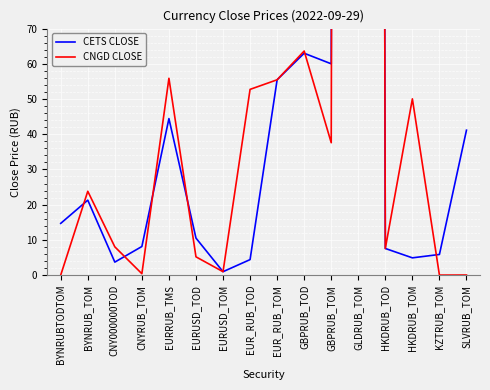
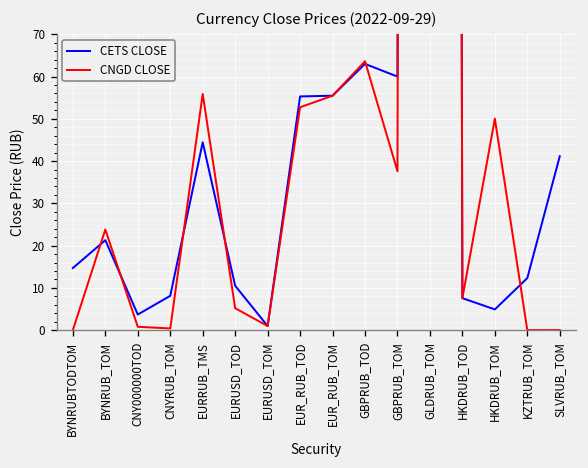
  {
    "CETS CLOSE": {
      "BYNRUBTODTOM": 15,
      "BYNRUB_TOM": 21,
      "CNY000000TOD": 4,
      "CNYRUB_TOM": 8,
      "EURRUB_TMS": 44,
      "EURUSD_TOD": 11,
-     "EUR_RUB_TOD": 4,
+     "EUR_RUB_TOD": 55,
      "GBPRUB_TOM": 60,
      "HKDRUB_TOM": 5,
-     "KZTRUB_TOM": 6,
+     "KZTRUB_TOM": 12,
      "SLVRUB_TOM": 41
    },
    "CNGD CLOSE": {
      "BYNRUBTODTOM": 0,
      "BYNRUB_TOM": 24,
-     "CNY000000TOD": 8,
+     "CNY000000TOD": 1,
      "CNYRUB_TOM": 0,
      "EURRUB_TMS": 56,
      "EURUSD_TOD": 5,
      "EUR_RUB_TOD": 53,
      "GBPRUB_TOM": 38,
      "HKDRUB_TOM": 50,
      "KZTRUB_TOM": 0,
      "SLVRUB_TOM": 0
    }
  }
